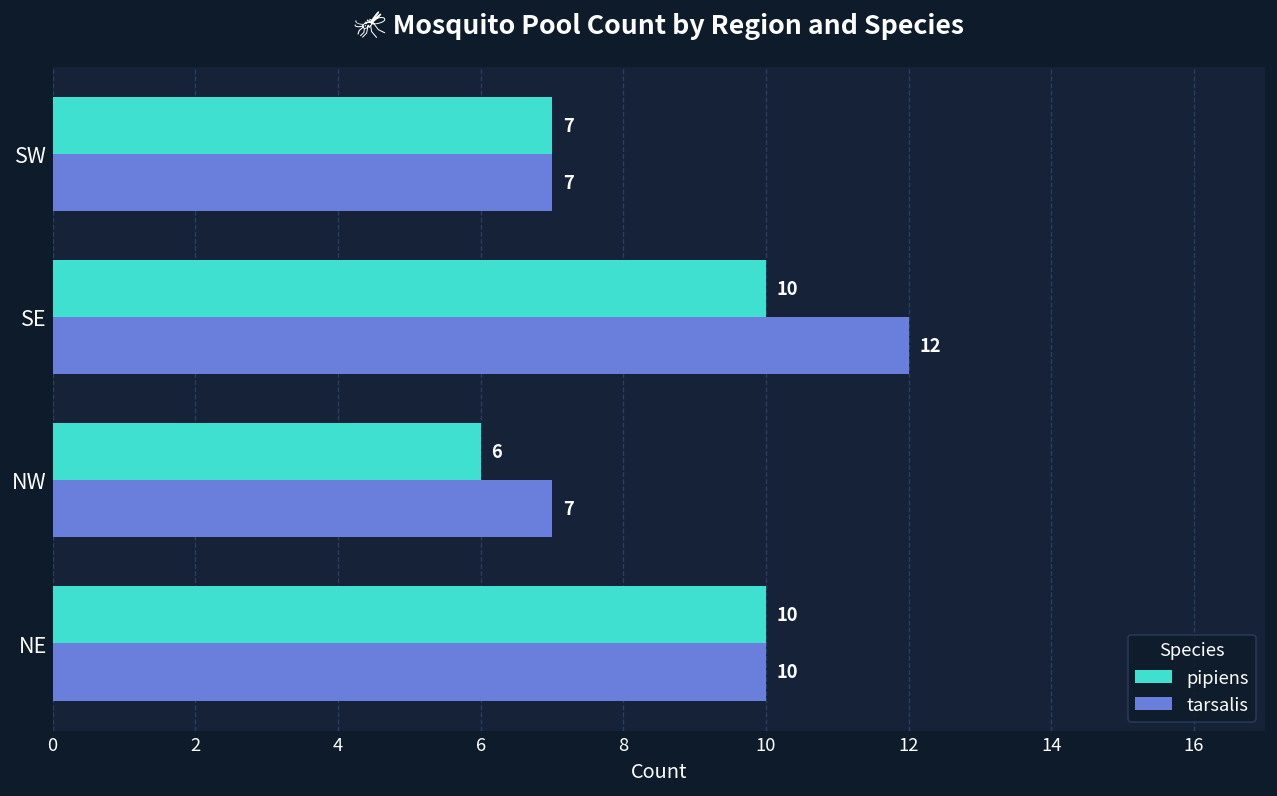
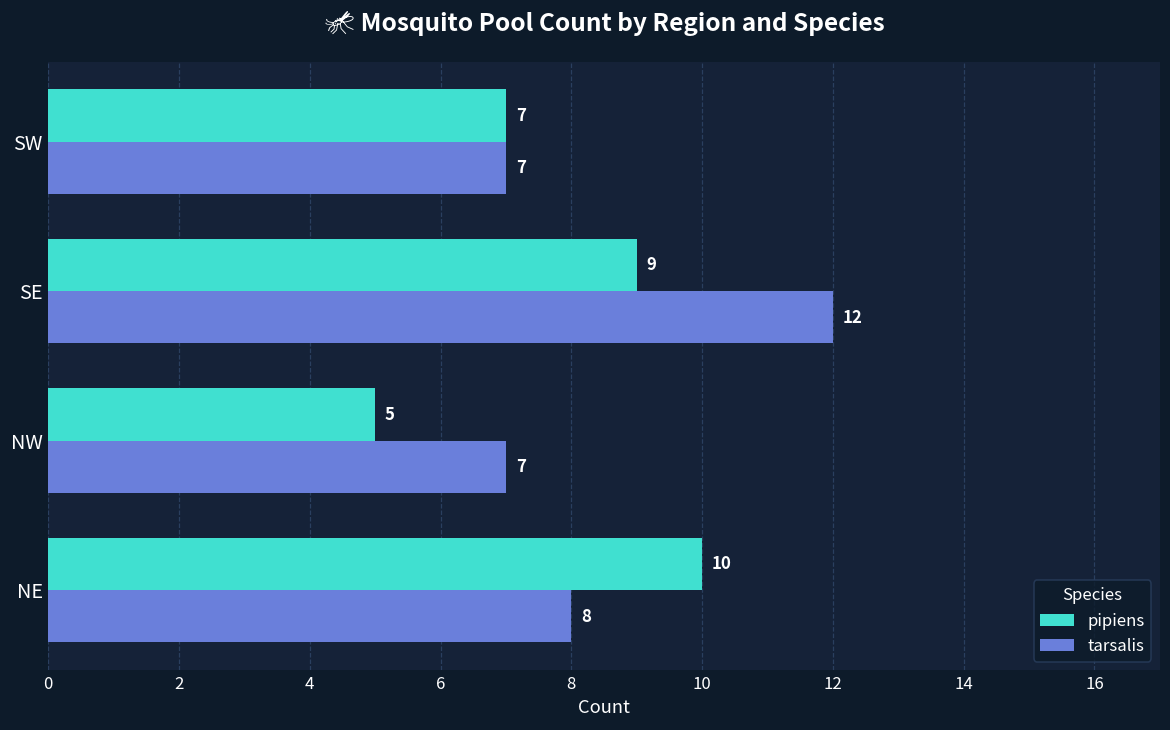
  {
    "pipiens": {
      "SW": 7,
-     "SE": 10,
-     "NW": 6,
+     "SE": 9,
+     "NW": 5,
      "NE": 10
    },
    "tarsalis": {
      "SW": 7,
      "SE": 12,
      "NW": 7,
-     "NE": 10
+     "NE": 8
    }
  }
